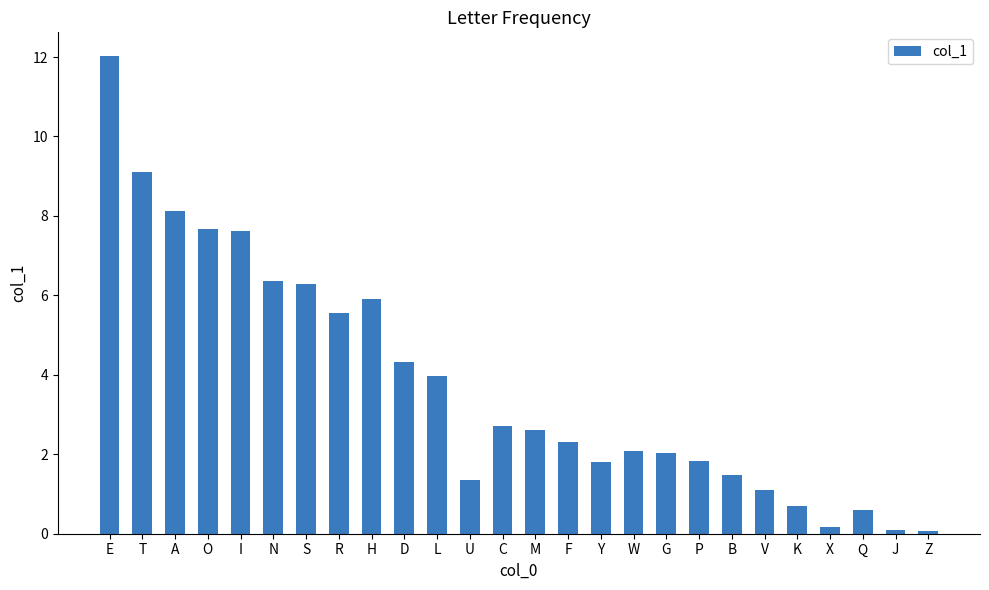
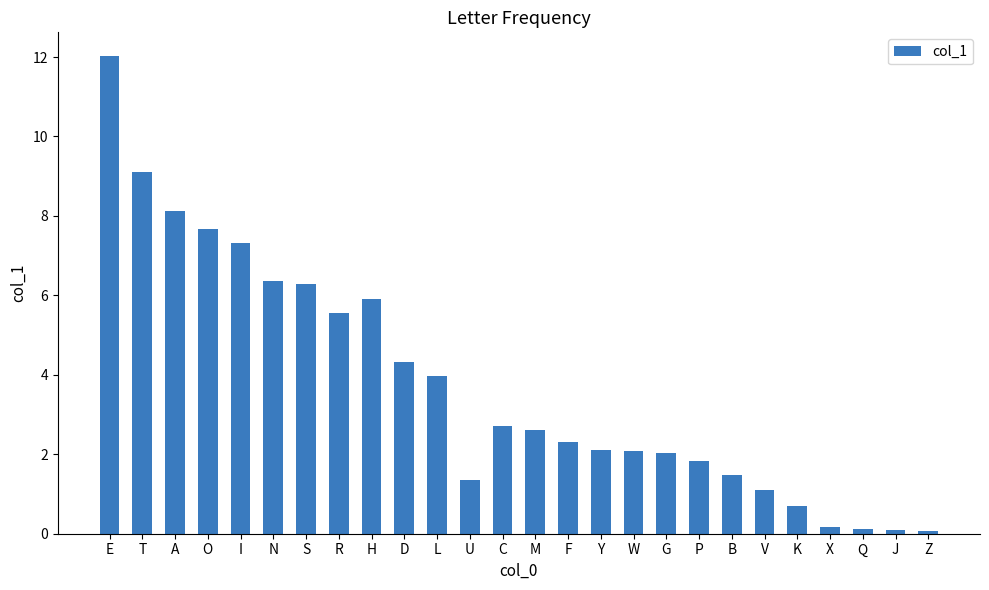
  {
    "E": 12.0,
    "T": 9.1,
    "A": 8.1,
    "O": 7.7,
-   "I": 7.6,
+   "I": 7.3,
    "N": 6.4,
    "S": 6.3,
    "R": 5.6,
    "H": 5.9,
    "D": 4.3,
    "L": 4.0,
    "U": 1.3,
    "C": 2.7,
    "M": 2.6,
    "F": 2.3,
-   "Y": 1.8,
+   "Y": 2.1,
    "W": 2.1,
    "G": 2.0,
    "P": 1.8,
    "B": 1.5,
    "V": 1.1,
    "K": 0.7,
    "X": 0.2,
-   "Q": 0.6,
+   "Q": 0.1,
    "J": 0.1,
    "Z": 0.1
  }
